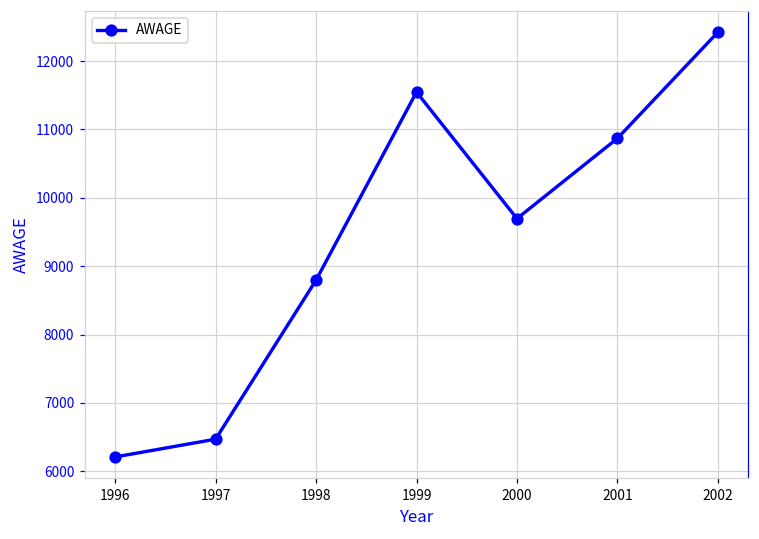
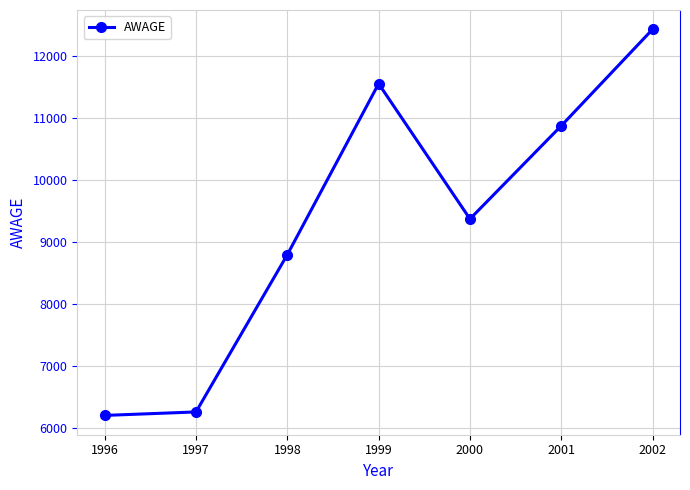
  {
    "1996": 6200,
-   "1997": 6500,
+   "1997": 6300,
    "1998": 8800,
    "1999": 11500,
-   "2000": 9700,
+   "2000": 9400,
    "2001": 10900,
    "2002": 12400
  }
